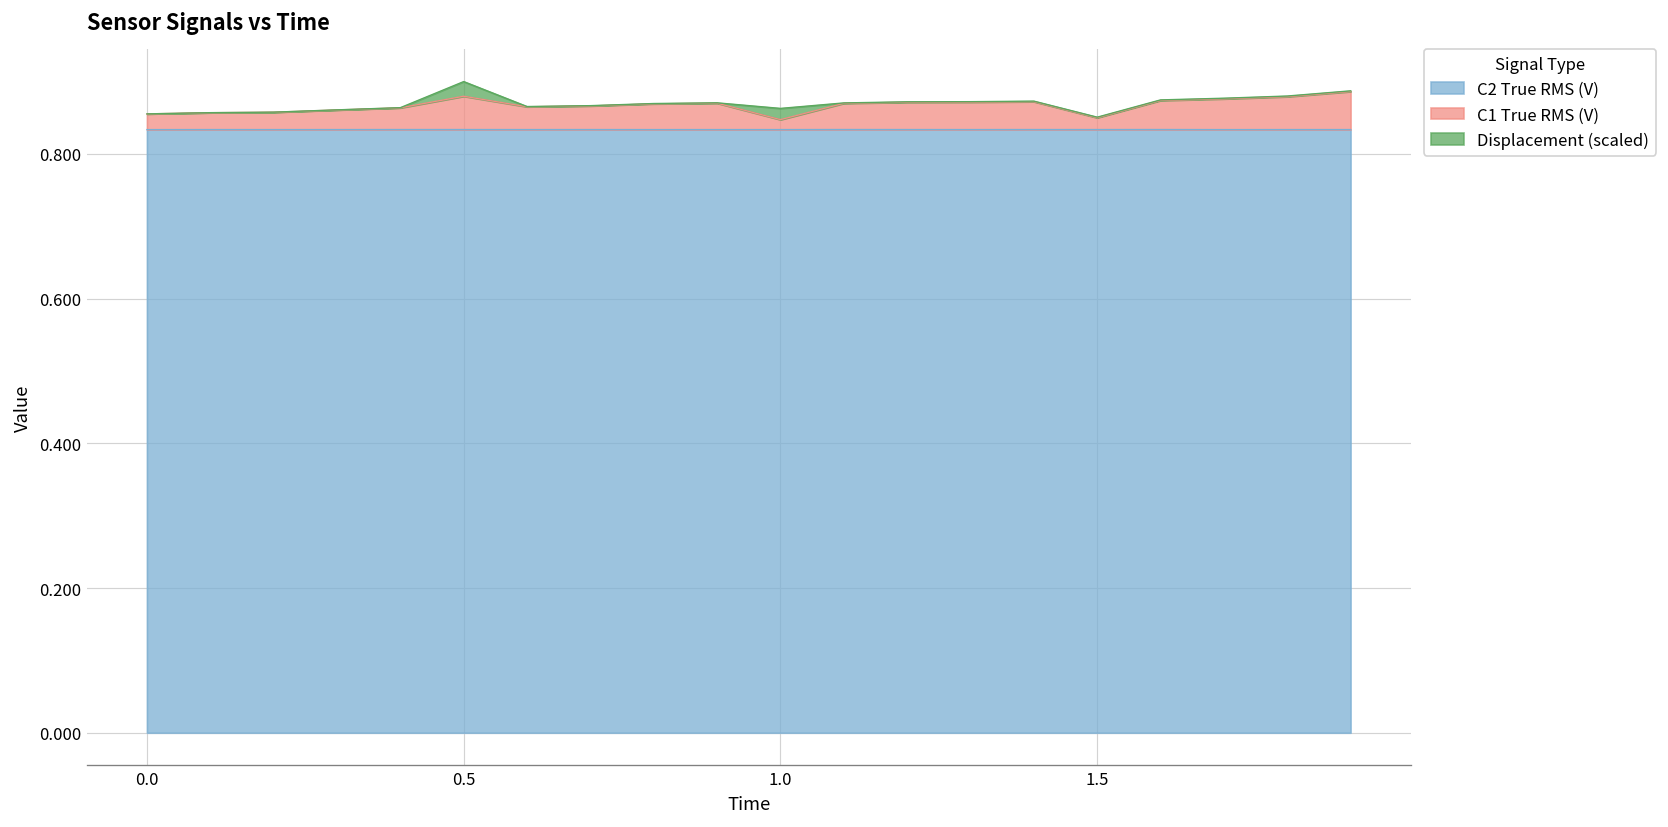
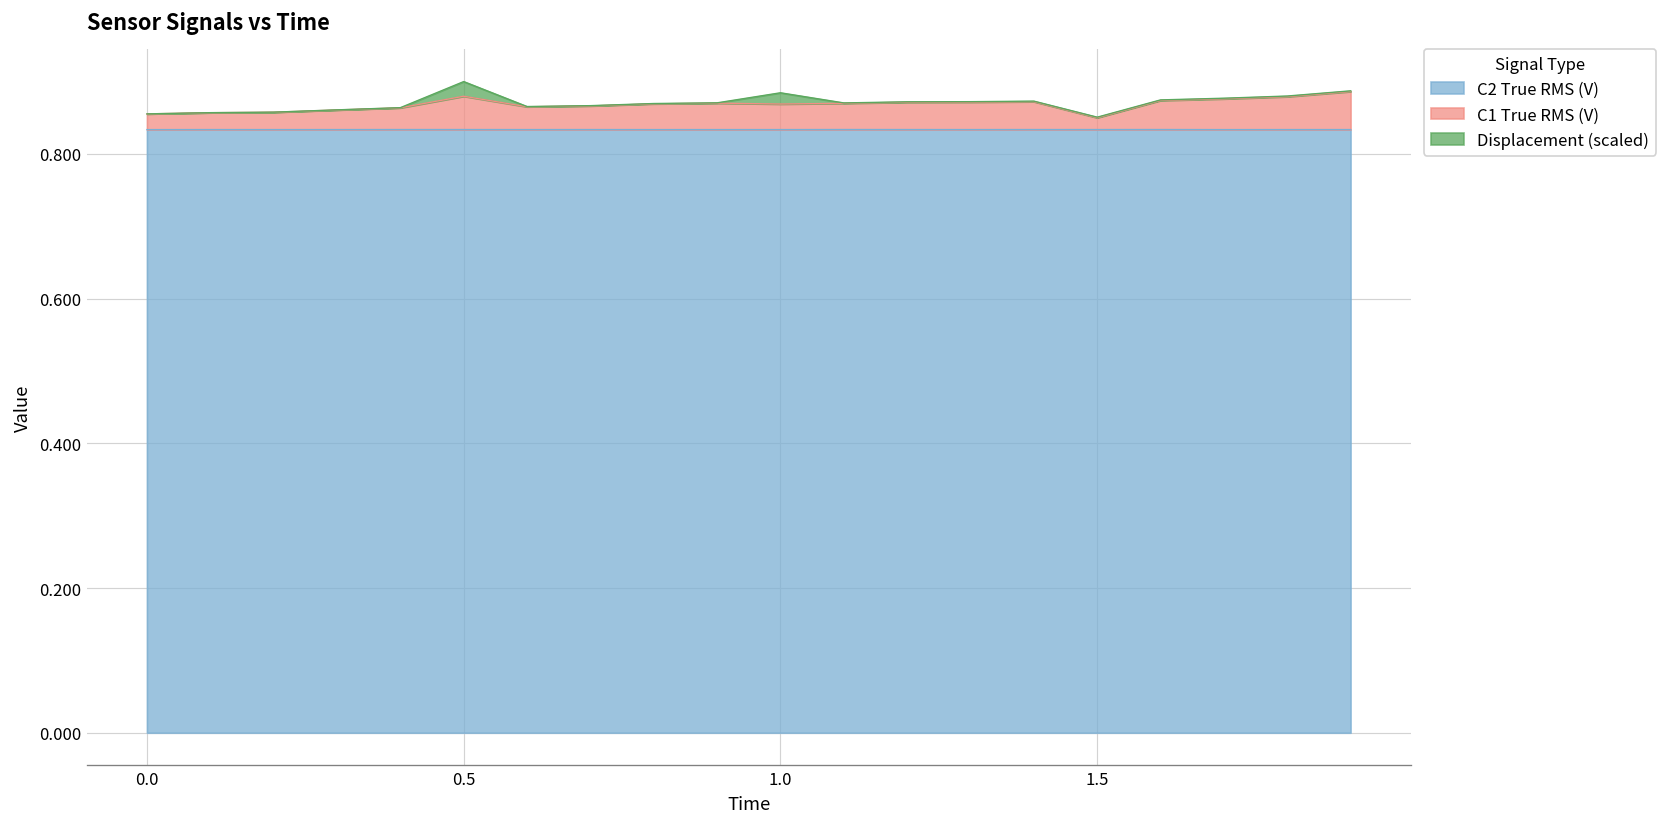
  {
    "C2 True RMS (V)": {
      "0.0": 0.83,
      "0.5": 0.83,
      "1.0": 0.83,
      "1.5": 0.83
    },
    "C1 True RMS (V)": {
      "0.5": 0.88,
-     "1.0": 0.85
+     "1.0": 0.87
    },
    "Displacement (scaled)": {
      "0.5": 0.90,
      "1.0": 0.02
    }
  }
